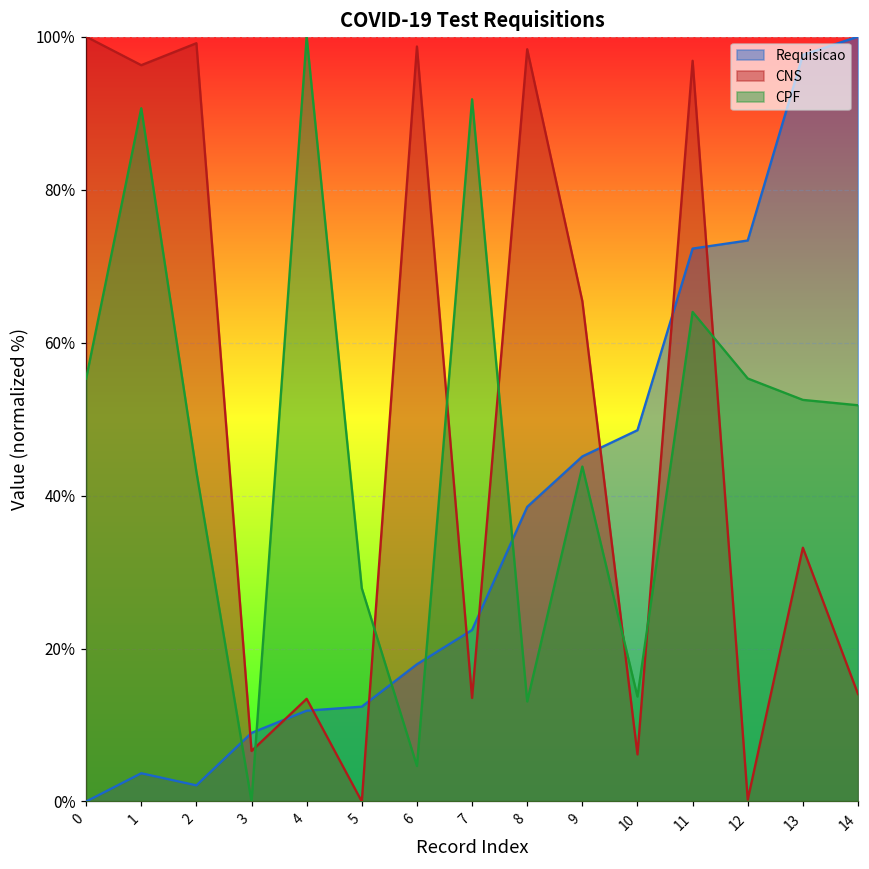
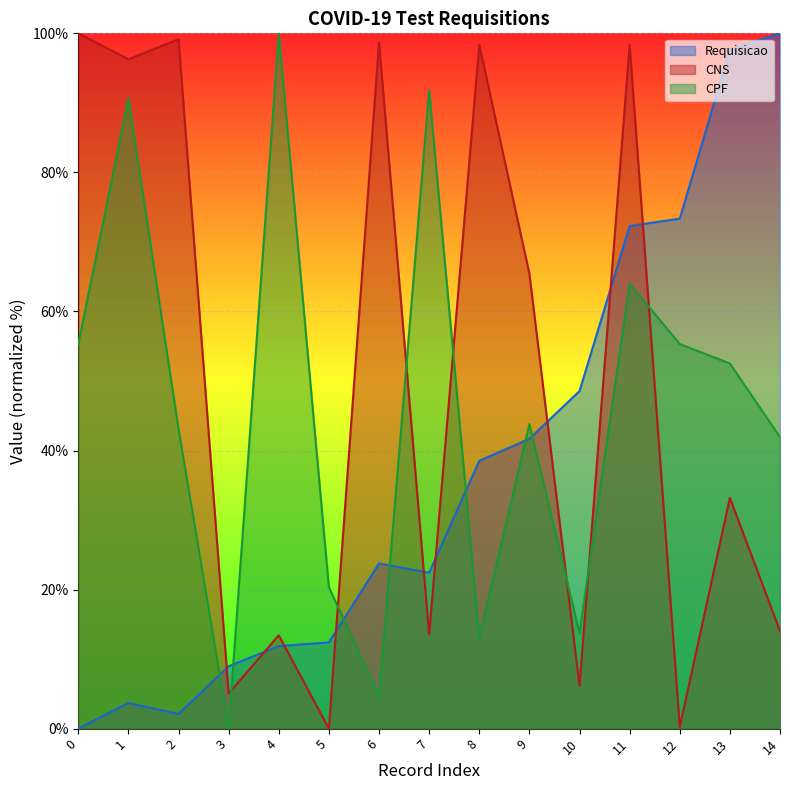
  {
    "Requisicao": {
      "0": "0%",
      "1": "4%",
      "2": "2%",
      "3": "9%",
      "4": "12%",
      "5": "12%",
-     "6": "18%",
+     "6": "24%",
      "7": "22%",
      "8": "39%",
-     "9": "45%",
+     "9": "42%",
      "10": "49%",
      "11": "72%",
      "12": "73%",
      "14": "100%"
    },
    "CNS": {
      "0": "100%",
      "1": "96%",
      "2": "99%",
-     "3": "7%",
+     "3": "5%",
      "4": "13%",
      "5": "0%",
      "6": "99%",
      "7": "14%",
      "8": "98%",
      "9": "65%",
      "10": "6%",
-     "11": "97%",
+     "11": "98%",
      "12": "0%",
      "13": "33%",
      "14": "14%"
    },
    "CPF": {
      "0": "55%",
      "1": "91%",
      "2": "43%",
      "3": "0%",
      "4": "100%",
-     "5": "28%",
+     "5": "20%",
      "6": "5%",
      "7": "92%",
      "8": "13%",
      "9": "44%",
      "10": "14%",
      "11": "64%",
      "12": "55%",
      "13": "53%",
-     "14": "52%"
+     "14": "42%"
    }
  }
